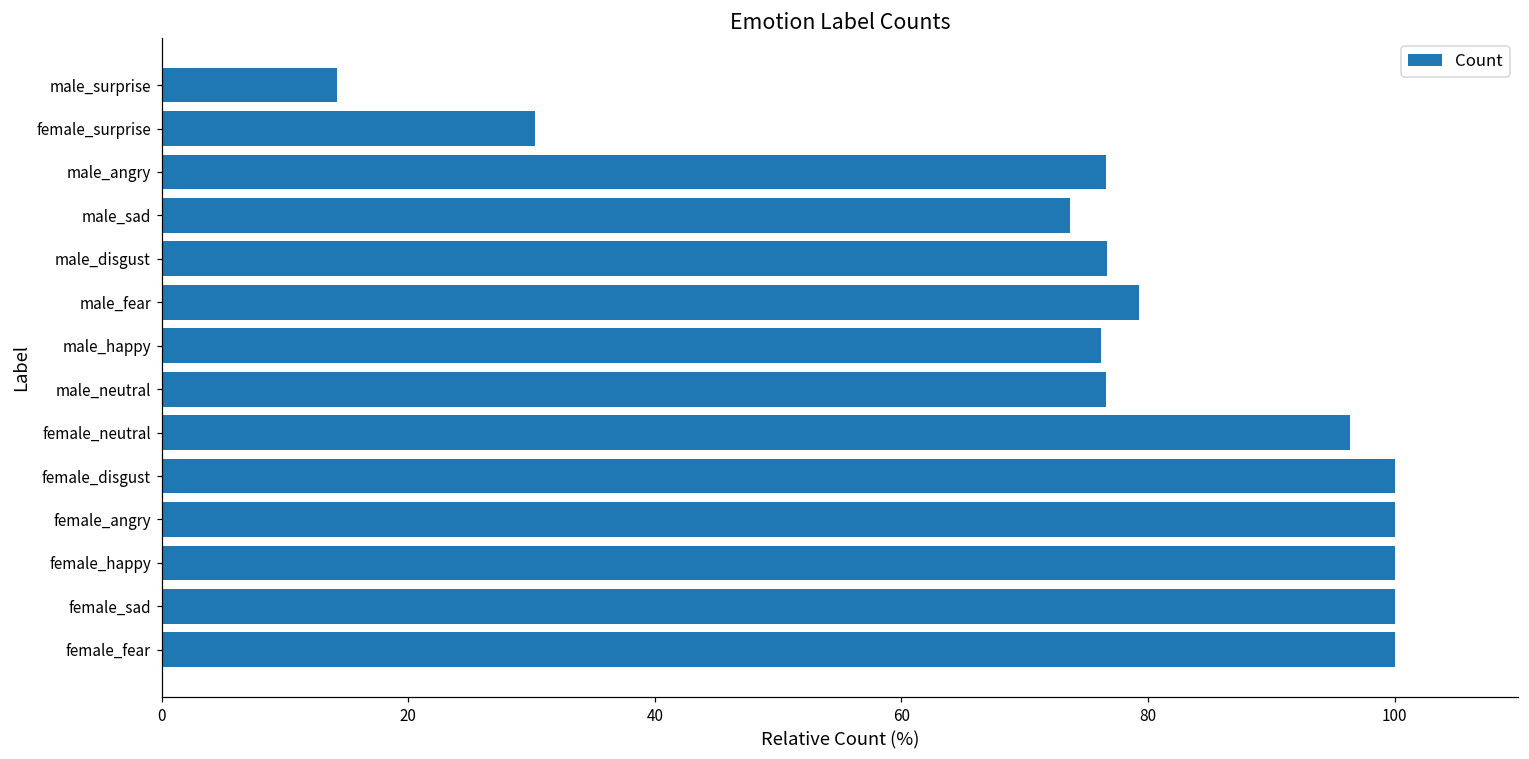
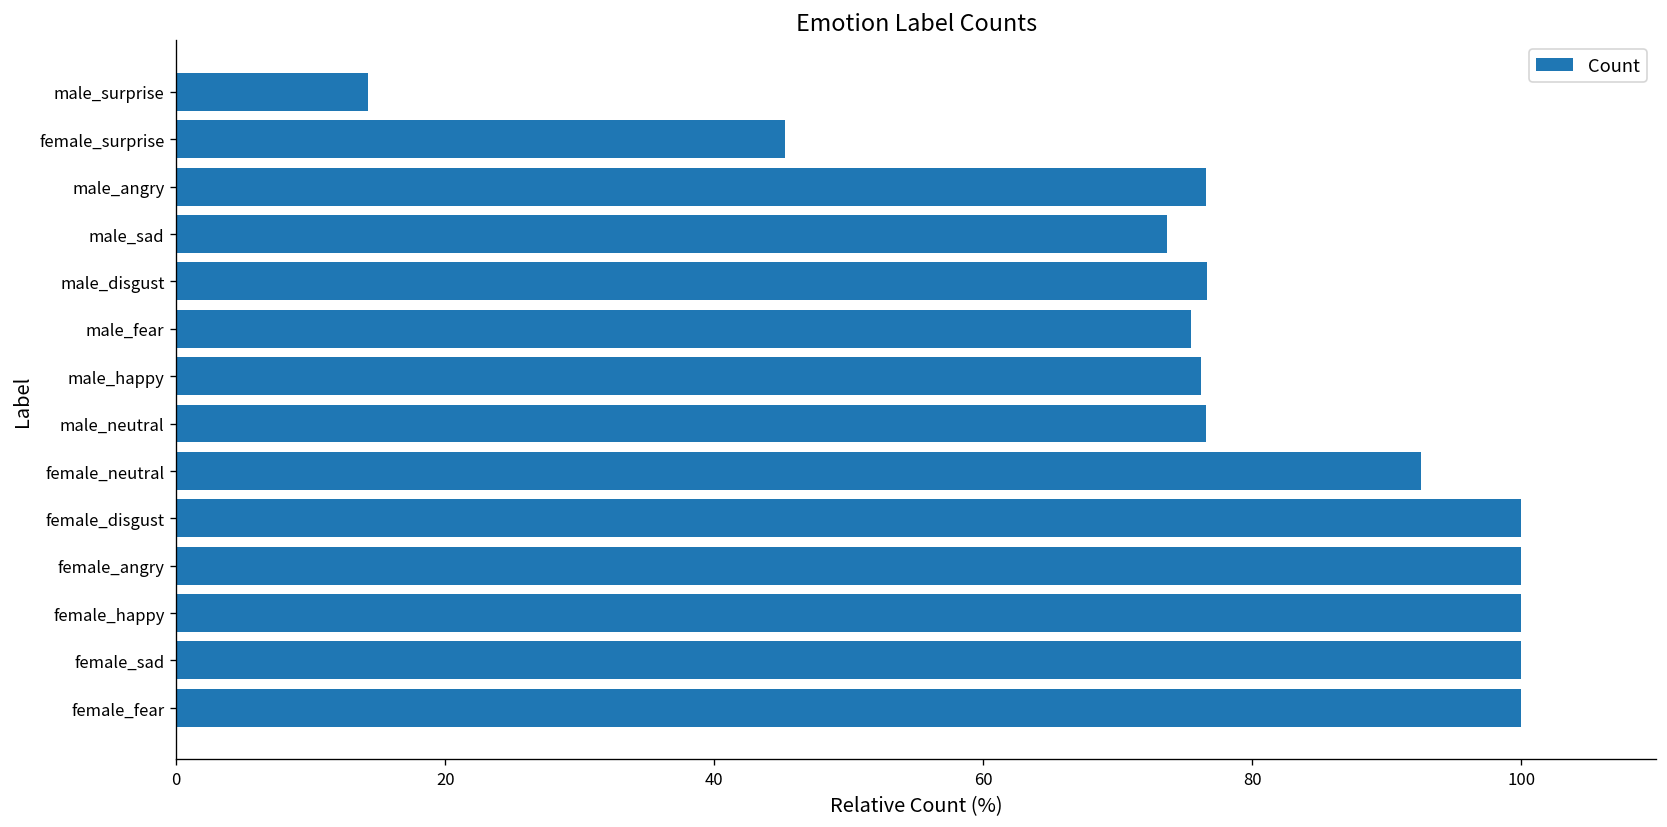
  {
    "male_surprise": 14.2,
-   "female_surprise": 30.3,
+   "female_surprise": 45.3,
    "male_angry": 76.6,
    "male_sad": 73.6,
    "male_disgust": 76.6,
-   "male_fear": 79.3,
+   "male_fear": 75.5,
    "male_happy": 76.2,
    "male_neutral": 76.6,
-   "female_neutral": 96.4,
+   "female_neutral": 92.5,
    "female_disgust": 100.0,
    "female_angry": 100.0,
    "female_happy": 100.0,
    "female_sad": 100.0,
    "female_fear": 100.0
  }
